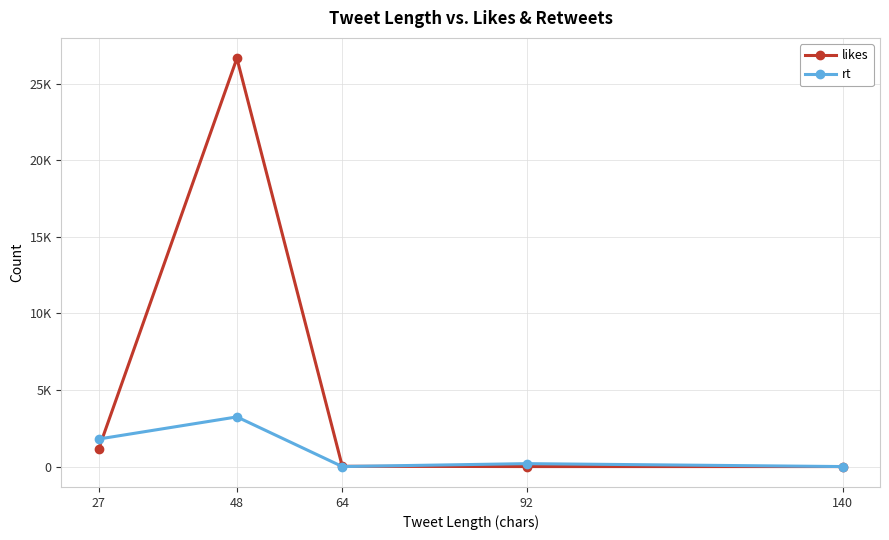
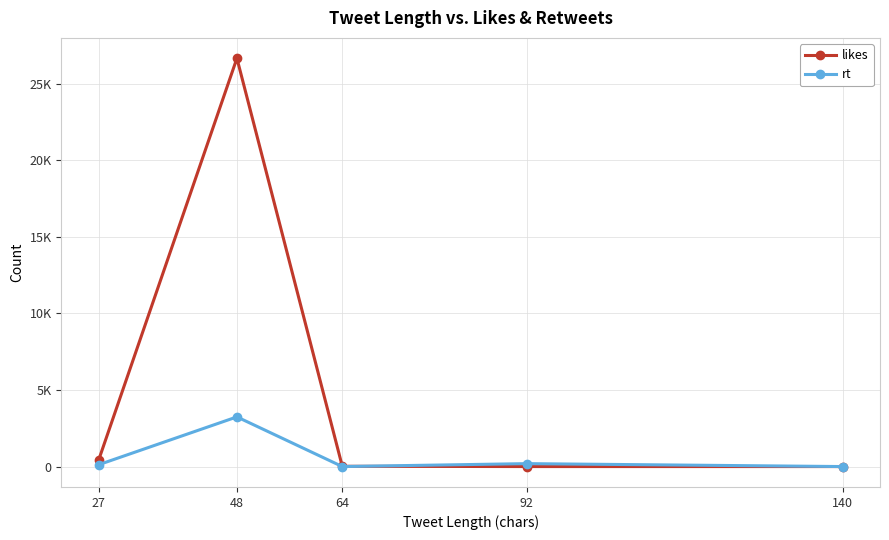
  {
    "likes": {
-     "27": 1100,
+     "27": 400,
      "48": 26700,
      "92": 0
    },
    "rt": {
-     "27": 1800,
+     "27": 100,
      "48": 3200,
      "92": 200
    }
  }
